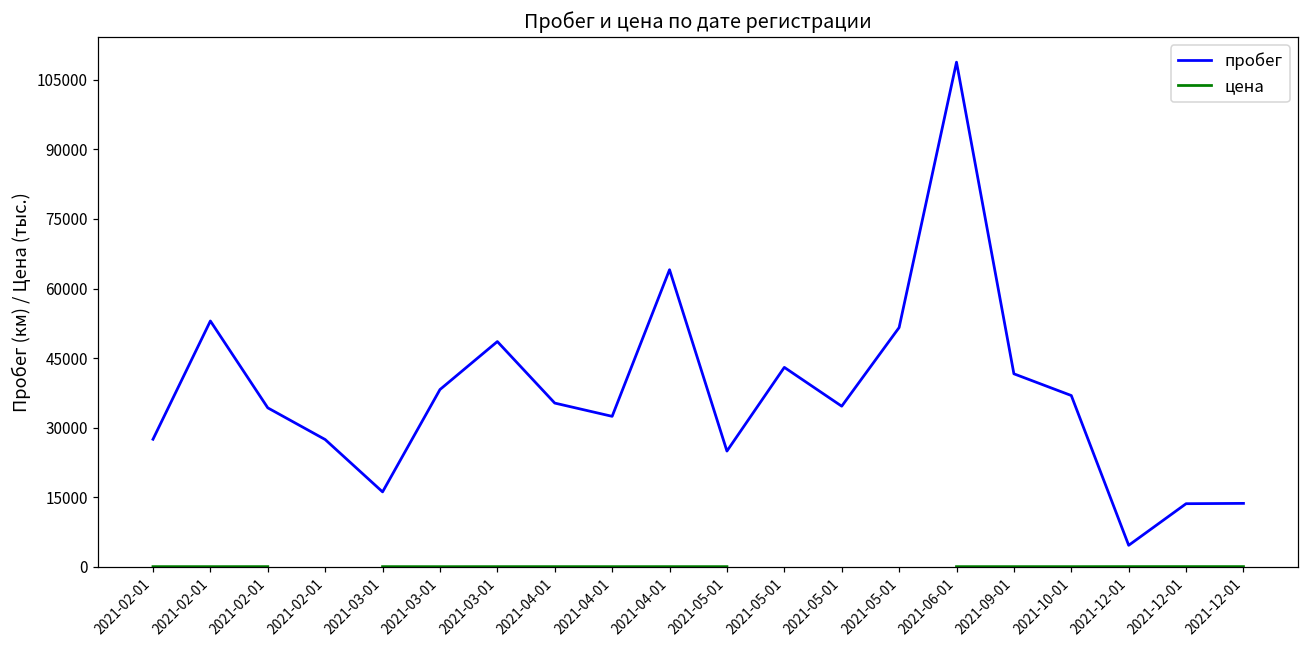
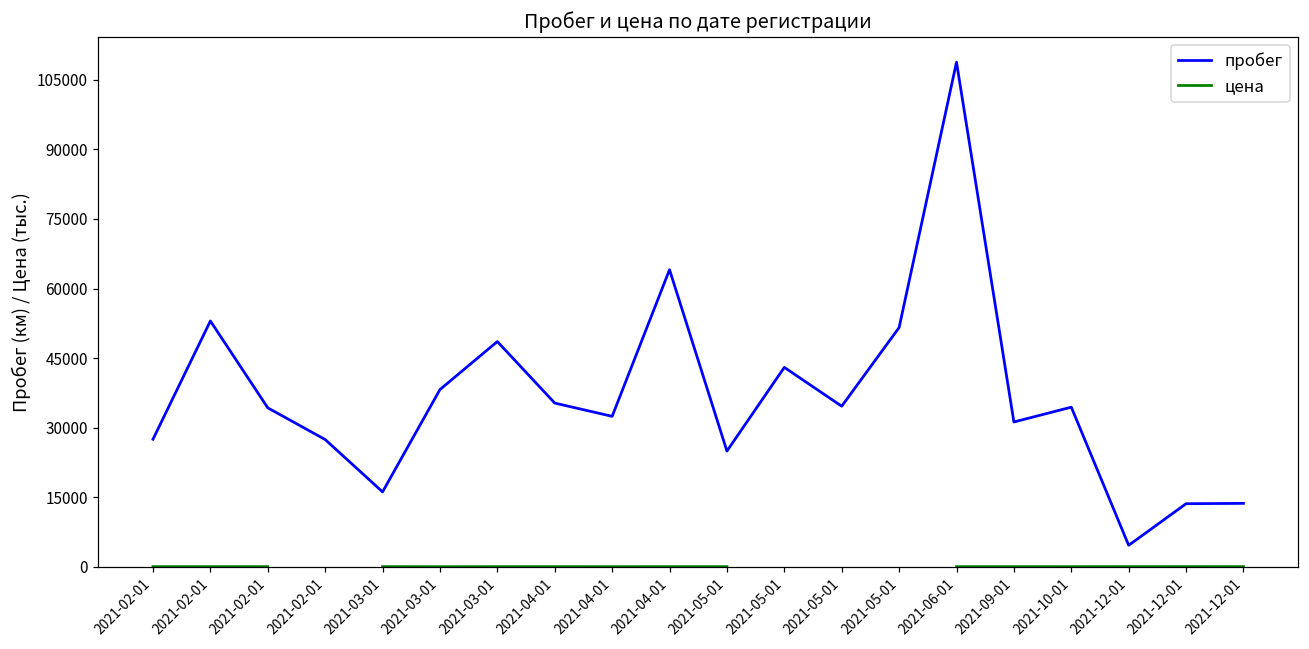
  {
    "пробег": {
      "2021-06-01": 109000,
-     "2021-09-01": 42000,
-     "2021-10-01": 37000
+     "2021-09-01": 31000,
+     "2021-10-01": 34000
    },
    "цена": {
      "2021-06-01": 0,
      "2021-09-01": 0,
      "2021-10-01": 0
    }
  }
